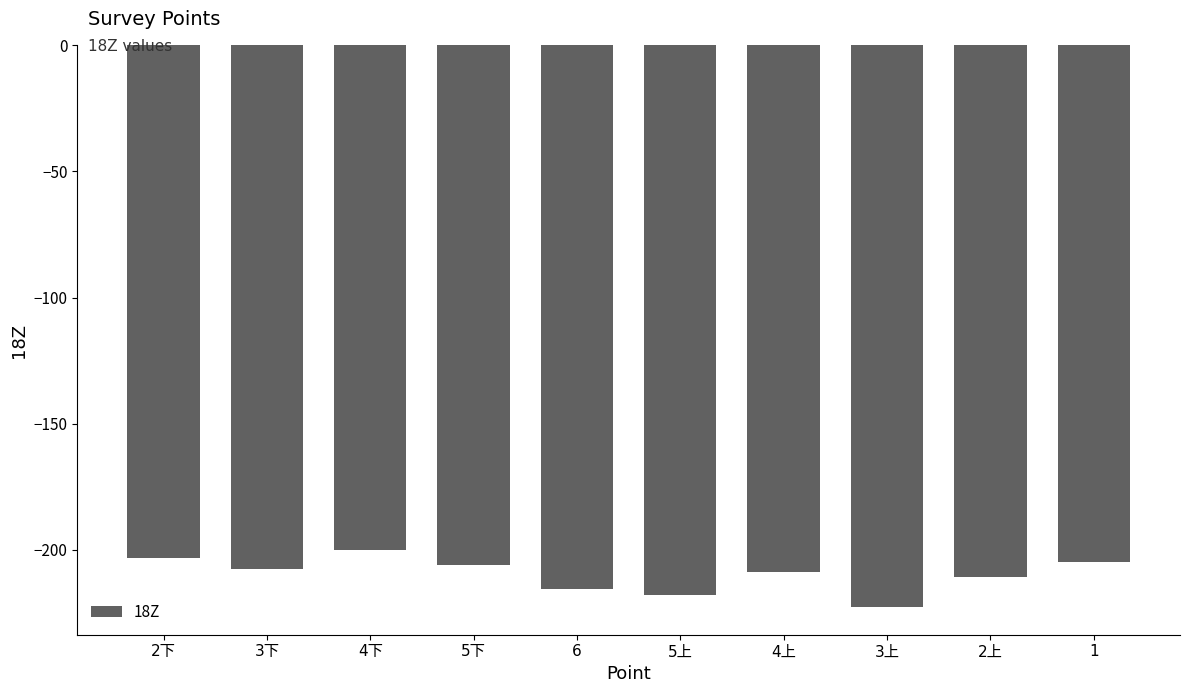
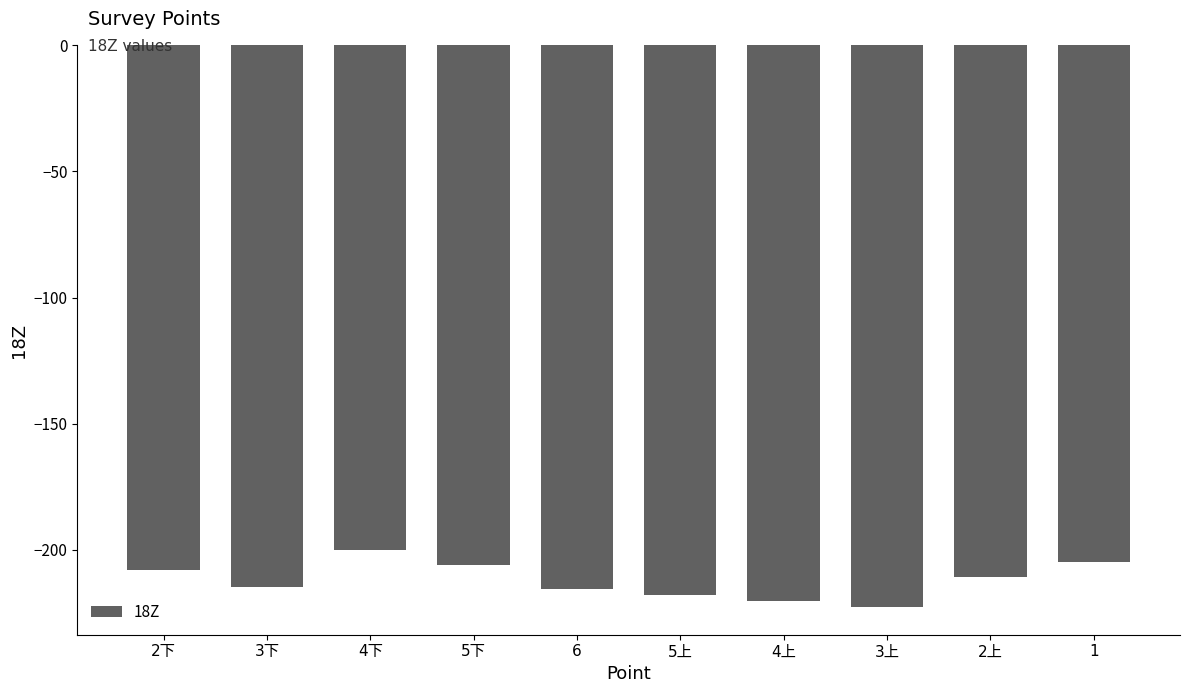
  {
-   "2下": -203,
-   "3下": -208,
+   "2下": -208,
+   "3下": -215,
    "4下": -200,
    "5下": -206,
    "6": -216,
    "5上": -218,
-   "4上": -209,
+   "4上": -220,
    "3上": -223,
    "2上": -211,
    "1": -205
  }
